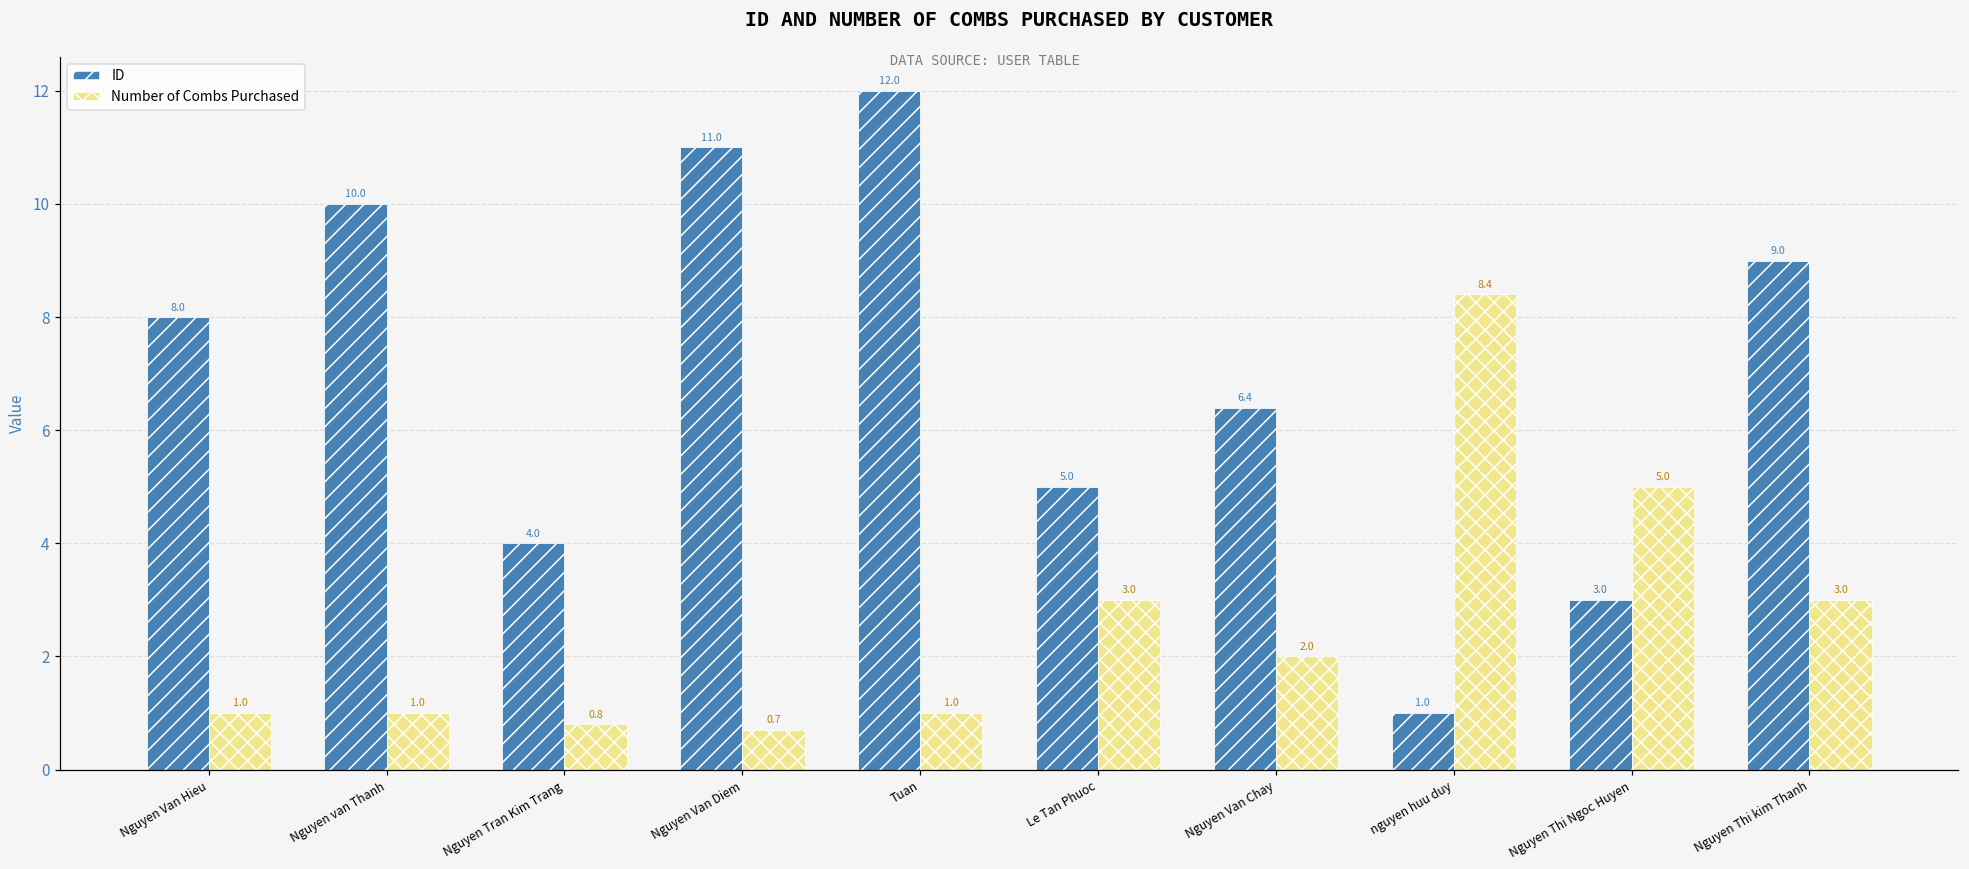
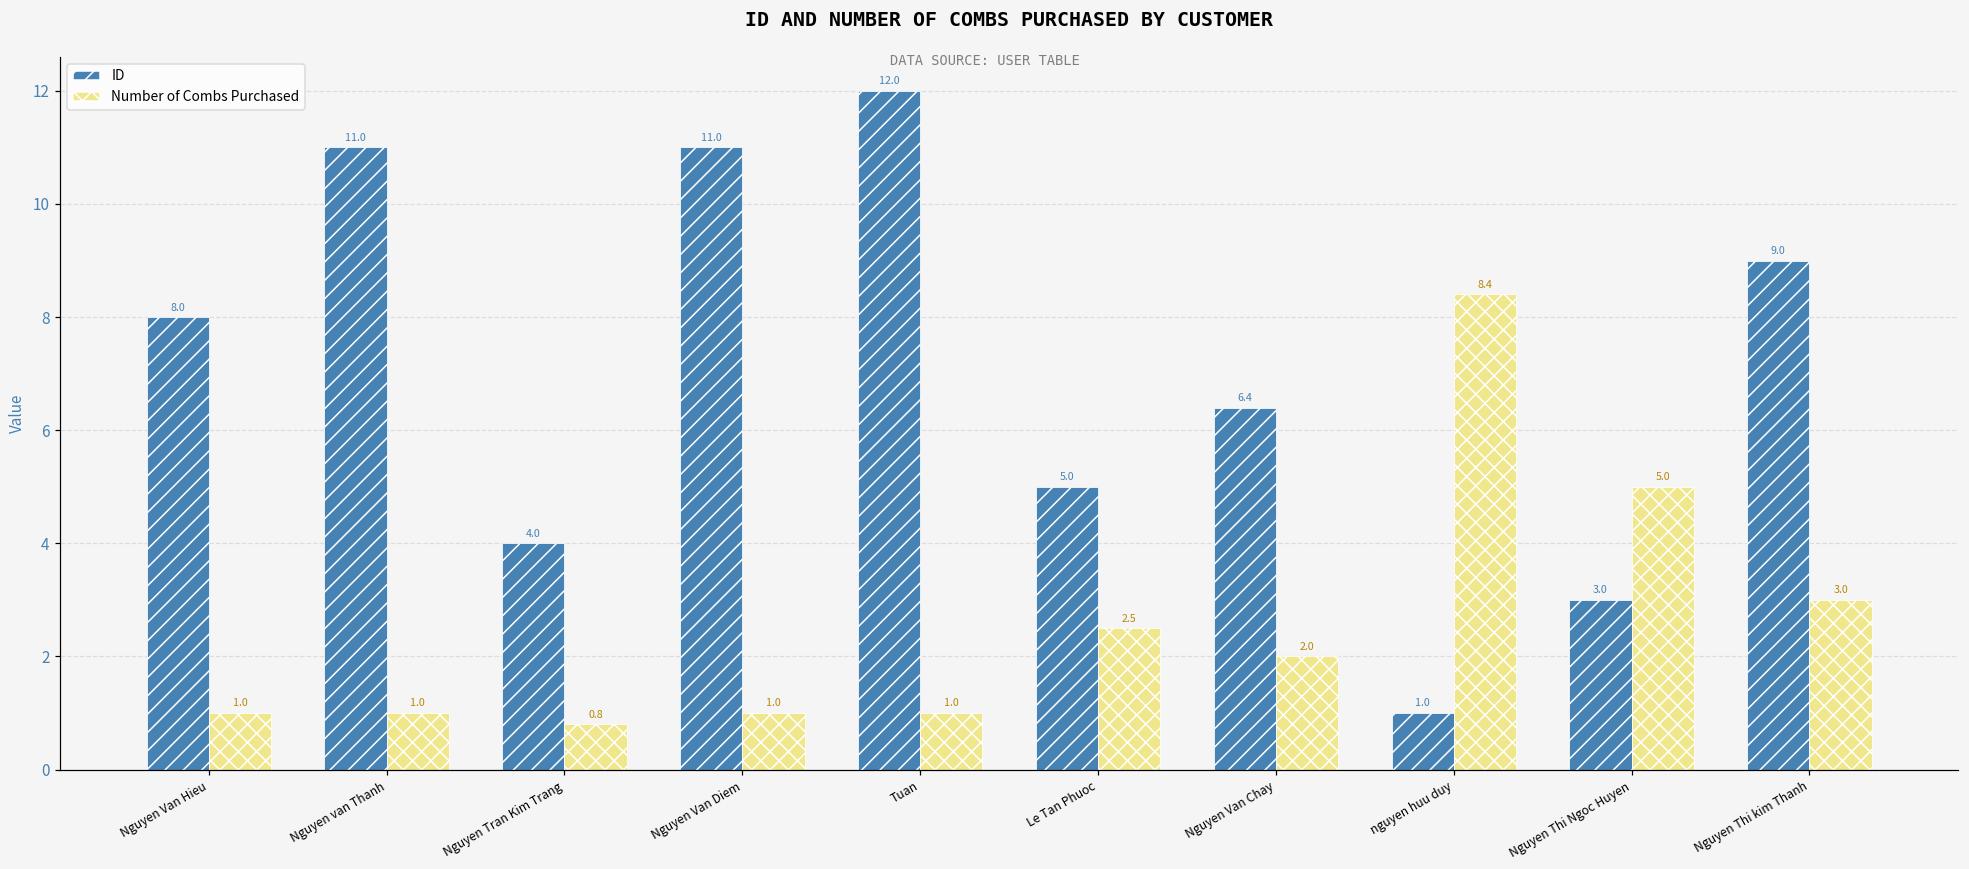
  {
    "ID": {
      "Nguyen Van Hieu": 8.0,
-     "Nguyen van Thanh": 10.0,
+     "Nguyen van Thanh": 11.0,
      "Nguyen Tran Kim Trang": 4.0,
      "Nguyen Van Diem": 11.0,
      "Tuan": 12.0,
      "Le Tan Phuoc": 5.0,
      "Nguyen Van Chay": 6.4,
      "nguyen huu duy": 1.0,
      "Nguyen Thi Ngoc Huyen": 3.0,
      "Nguyen Thi kim Thanh": 9.0
    },
    "Number of Combs Purchased": {
      "Nguyen Van Hieu": 1.0,
      "Nguyen van Thanh": 1.0,
      "Nguyen Tran Kim Trang": 0.8,
-     "Nguyen Van Diem": 0.7,
+     "Nguyen Van Diem": 1.0,
      "Tuan": 1.0,
-     "Le Tan Phuoc": 3.0,
+     "Le Tan Phuoc": 2.5,
      "Nguyen Van Chay": 2.0,
      "nguyen huu duy": 8.4,
      "Nguyen Thi Ngoc Huyen": 5.0,
      "Nguyen Thi kim Thanh": 3.0
    }
  }
